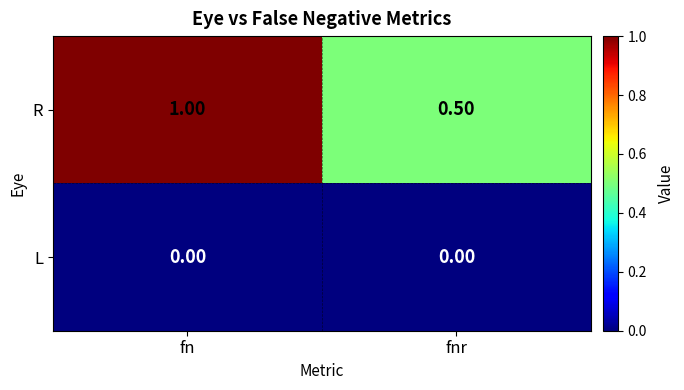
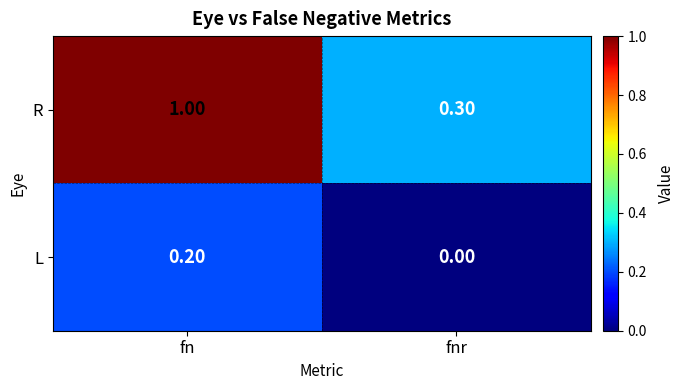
  {
    "R": {
      "fn": 1.00,
-     "fnr": 0.50
+     "fnr": 0.30
    },
    "L": {
-     "fn": 0.00,
+     "fn": 0.20,
      "fnr": 0.00
    }
  }
